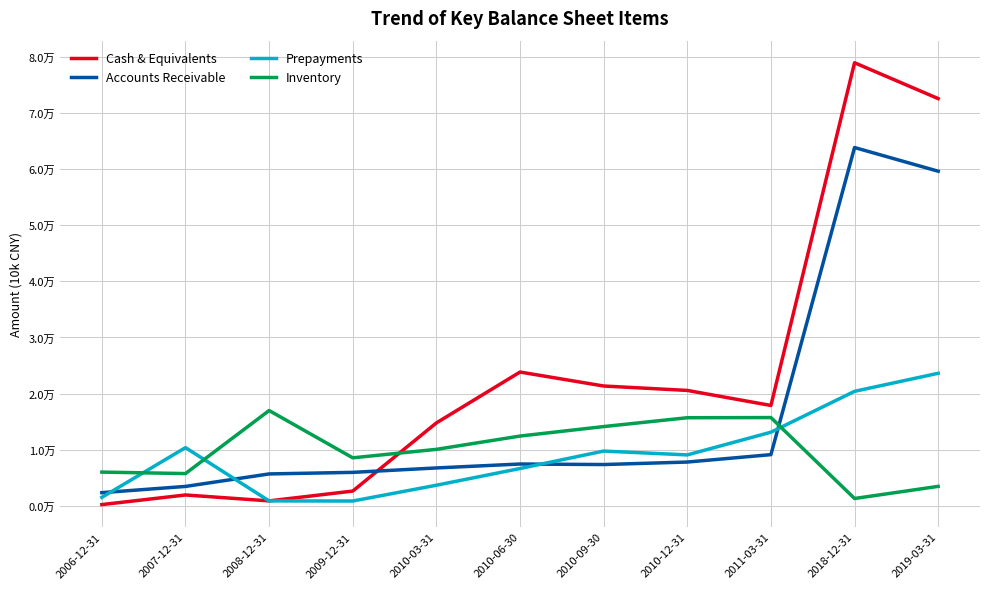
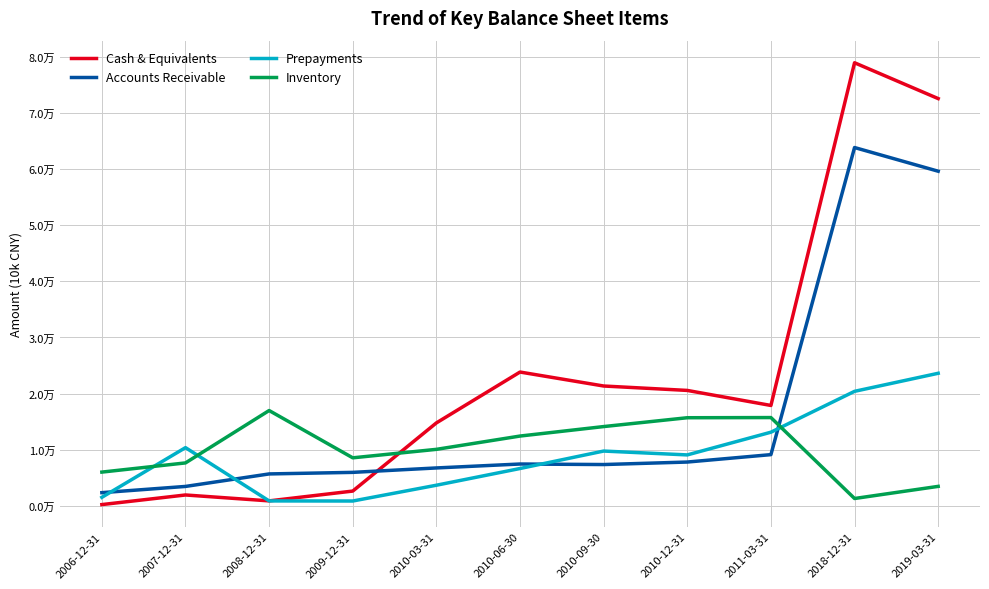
  {
    "Cash & Equivalents": {
      "2006-12-31": "0.0万",
      "2007-12-31": "0.2万",
      "2009-12-31": "0.3万",
      "2010-03-31": "1.5万",
      "2010-06-30": "2.4万",
      "2010-09-30": "2.1万",
      "2010-12-31": "2.1万",
      "2011-03-31": "1.8万",
      "2018-12-31": "7.9万",
      "2019-03-31": "7.3万"
    },
    "Accounts Receivable": {
      "2006-12-31": "0.2万",
      "2007-12-31": "0.3万",
      "2008-12-31": "0.6万",
      "2009-12-31": "0.6万",
      "2010-03-31": "0.7万",
      "2010-06-30": "0.7万",
      "2010-09-30": "0.7万",
      "2010-12-31": "0.8万",
      "2011-03-31": "0.9万",
      "2018-12-31": "6.4万",
      "2019-03-31": "6.0万"
    },
    "Prepayments": {
      "2006-12-31": "0.2万",
      "2007-12-31": "1.0万",
      "2009-12-31": "0.1万",
      "2010-03-31": "0.4万",
      "2010-06-30": "0.7万",
      "2010-09-30": "1.0万",
      "2010-12-31": "0.9万",
      "2011-03-31": "1.3万",
      "2018-12-31": "2.0万",
      "2019-03-31": "2.4万"
    },
    "Inventory": {
      "2006-12-31": "0.6万",
-     "2007-12-31": "0.6万",
+     "2007-12-31": "0.8万",
      "2008-12-31": "1.7万",
      "2009-12-31": "0.9万",
      "2010-03-31": "1.0万",
      "2010-06-30": "1.2万",
      "2010-09-30": "1.4万",
      "2010-12-31": "1.6万",
      "2011-03-31": "1.6万",
      "2018-12-31": "0.1万",
      "2019-03-31": "0.3万"
    }
  }
